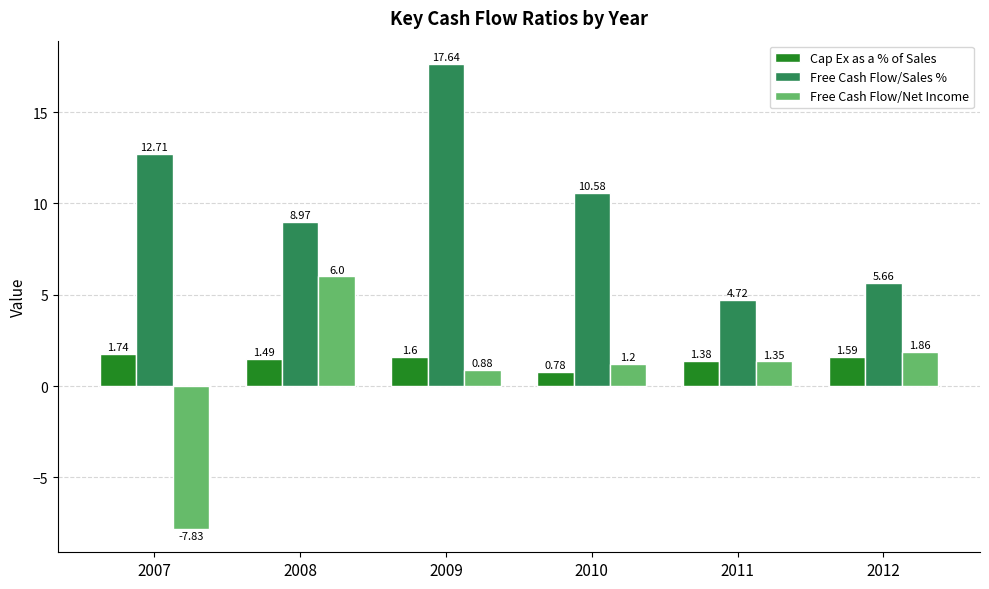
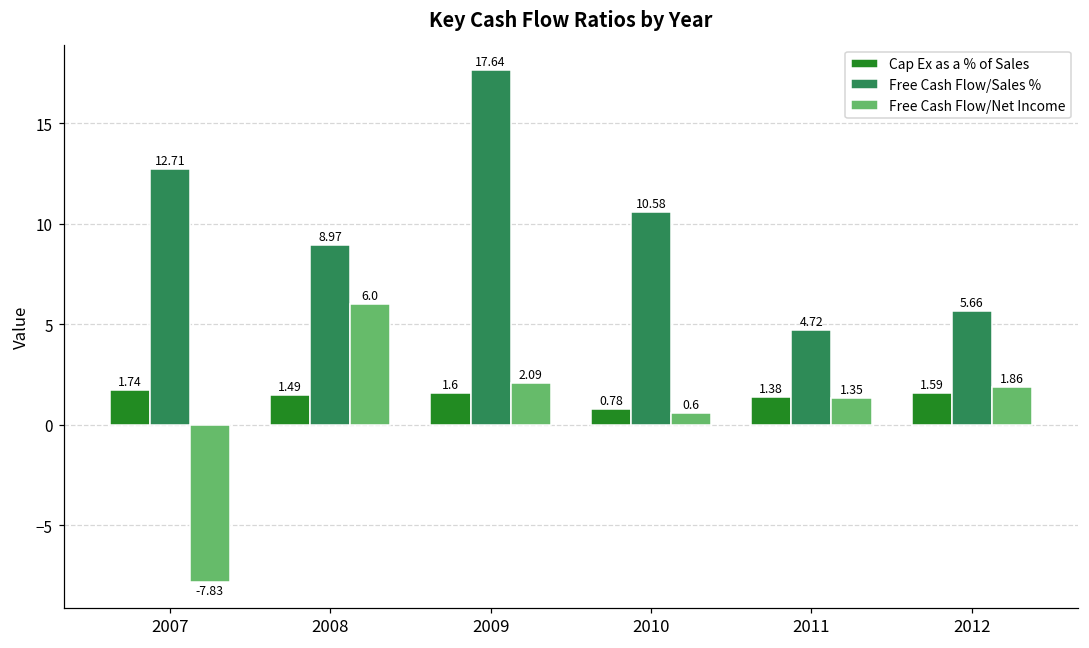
  {
    "Free Cash Flow/Net Income": {
      "2007": -7.83,
      "2008": 6.0,
-     "2009": 0.88,
-     "2010": 1.2,
+     "2009": 2.09,
+     "2010": 0.6,
      "2011": 1.35,
      "2012": 1.86
    }
  }
